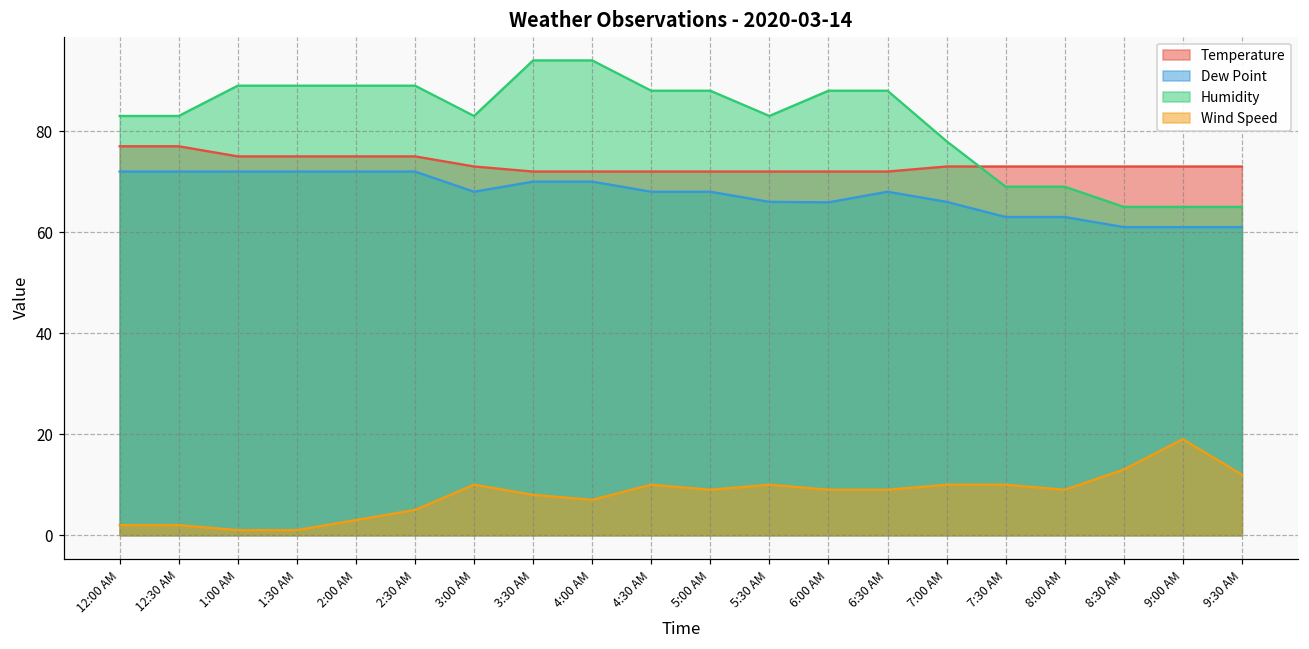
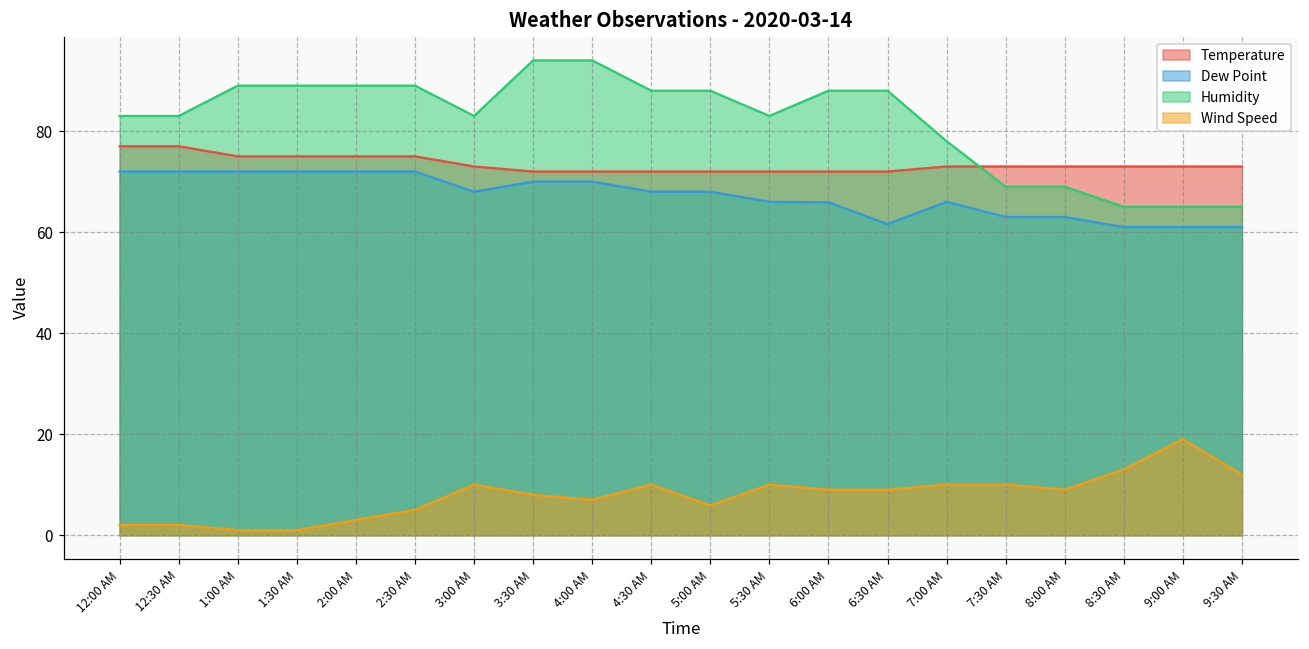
  {
    "Temperature": {
      "12:00 AM": 77,
      "12:30 AM": 77,
      "1:00 AM": 75,
      "1:30 AM": 75,
      "2:00 AM": 75,
      "2:30 AM": 75,
      "3:00 AM": 73,
      "3:30 AM": 72,
      "4:00 AM": 72,
      "4:30 AM": 72,
      "5:00 AM": 72,
      "5:30 AM": 72,
      "6:00 AM": 72,
      "6:30 AM": 72,
      "7:00 AM": 73,
      "7:30 AM": 73,
      "8:00 AM": 73,
      "8:30 AM": 73,
      "9:00 AM": 73,
      "9:30 AM": 73
    },
    "Dew Point": {
      "12:00 AM": 72,
      "12:30 AM": 72,
      "1:00 AM": 72,
      "1:30 AM": 72,
      "2:00 AM": 72,
      "2:30 AM": 72,
      "3:00 AM": 68,
      "3:30 AM": 70,
      "4:00 AM": 70,
      "4:30 AM": 68,
      "5:00 AM": 68,
      "5:30 AM": 66,
      "6:00 AM": 66,
-     "6:30 AM": 68,
+     "6:30 AM": 62,
      "7:00 AM": 66,
      "7:30 AM": 63,
      "8:00 AM": 63,
      "8:30 AM": 61,
      "9:00 AM": 61,
      "9:30 AM": 61
    },
    "Humidity": {
      "12:00 AM": 83,
      "12:30 AM": 83,
      "1:00 AM": 89,
      "1:30 AM": 89,
      "2:00 AM": 89,
      "2:30 AM": 89,
      "3:00 AM": 83,
      "3:30 AM": 94,
      "4:00 AM": 94,
      "4:30 AM": 88,
      "5:00 AM": 88,
      "5:30 AM": 83,
      "6:00 AM": 88,
      "6:30 AM": 88,
      "7:00 AM": 78,
      "7:30 AM": 69,
      "8:00 AM": 69,
      "8:30 AM": 65,
      "9:00 AM": 65,
      "9:30 AM": 65
    },
    "Wind Speed": {
      "12:00 AM": 2,
      "12:30 AM": 2,
      "1:00 AM": 1,
      "1:30 AM": 1,
      "2:00 AM": 3,
      "2:30 AM": 5,
      "3:00 AM": 10,
      "3:30 AM": 8,
      "4:00 AM": 7,
      "4:30 AM": 10,
-     "5:00 AM": 9,
+     "5:00 AM": 6,
      "5:30 AM": 10,
      "6:00 AM": 9,
      "6:30 AM": 9,
      "7:00 AM": 10,
      "7:30 AM": 10,
      "8:00 AM": 9,
      "8:30 AM": 13,
      "9:00 AM": 19,
      "9:30 AM": 12
    }
  }
